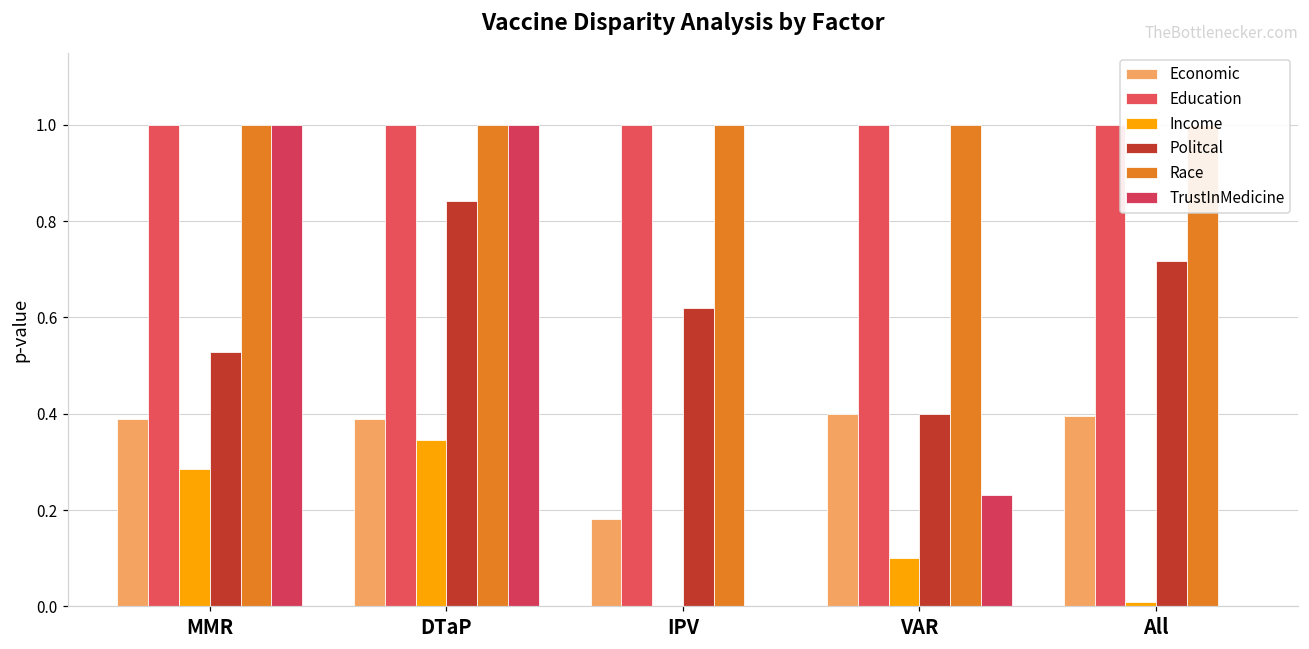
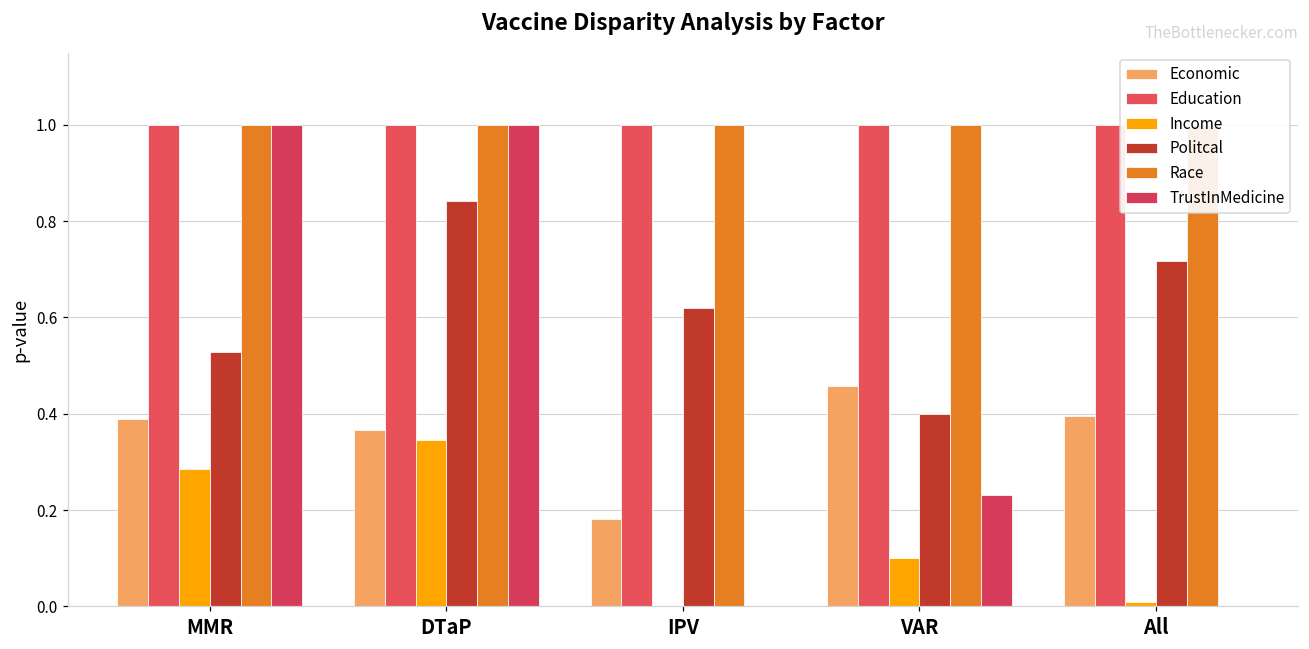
  {
    "Economic": {
      "MMR": 0.39,
-     "DTaP": 0.39,
+     "DTaP": 0.37,
      "IPV": 0.18,
-     "VAR": 0.40,
+     "VAR": 0.46,
      "All": 0.40
    }
  }
